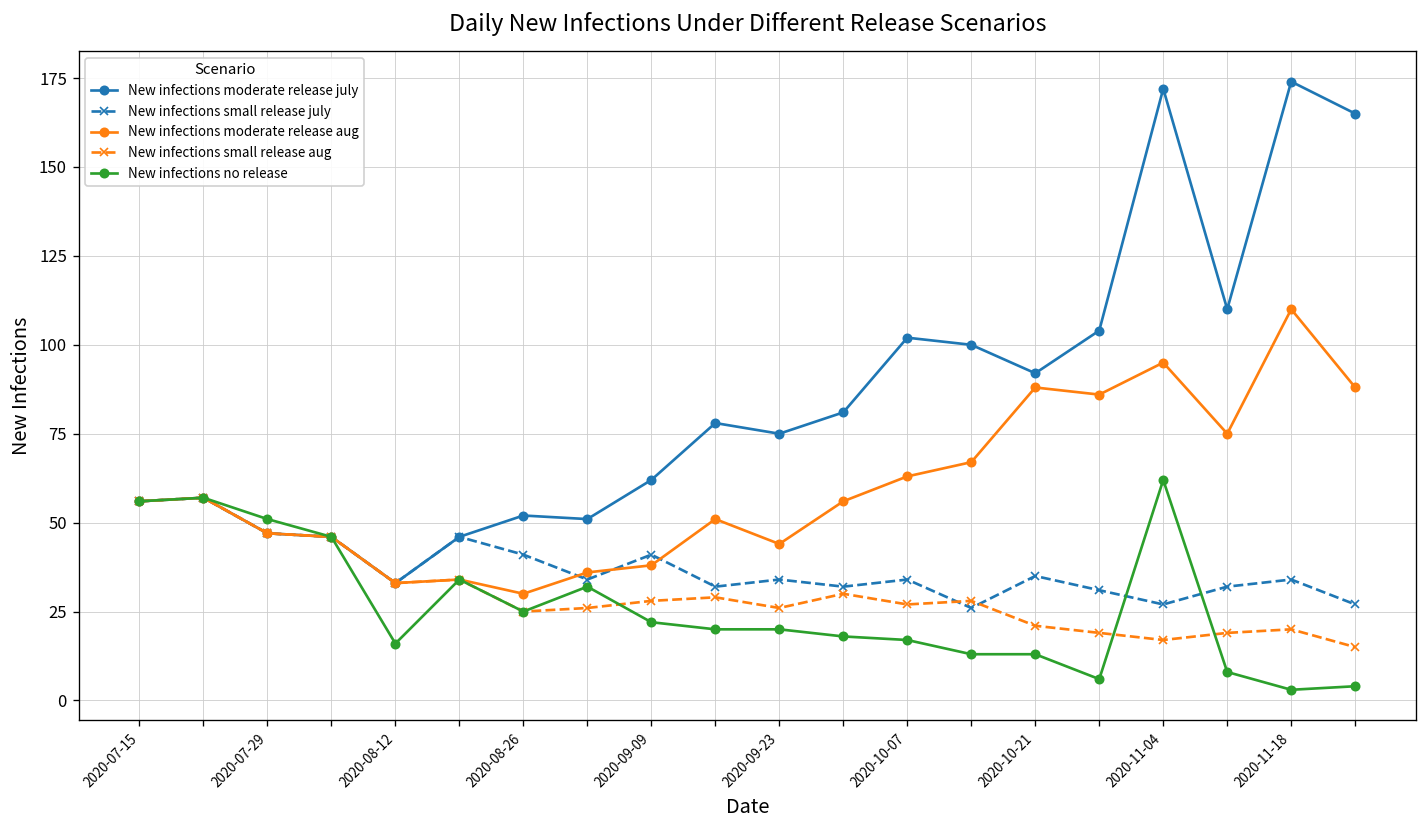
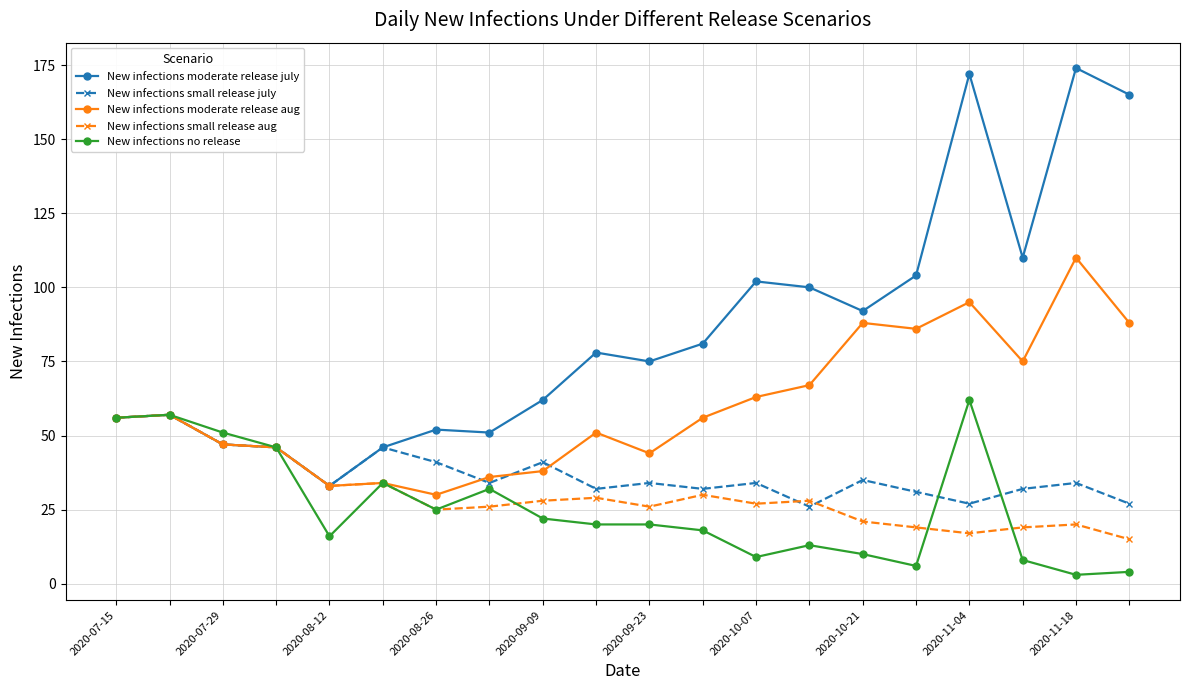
  {
    "New infections no release": {
      "2020-07-29": 51,
      "2020-08-12": 16,
      "2020-09-09": 22,
      "2020-09-23": 20,
-     "2020-10-07": 17,
-     "2020-10-21": 13,
+     "2020-10-07": 9,
+     "2020-10-21": 10,
      "2020-11-04": 62,
      "2020-11-18": 3
    }
  }
